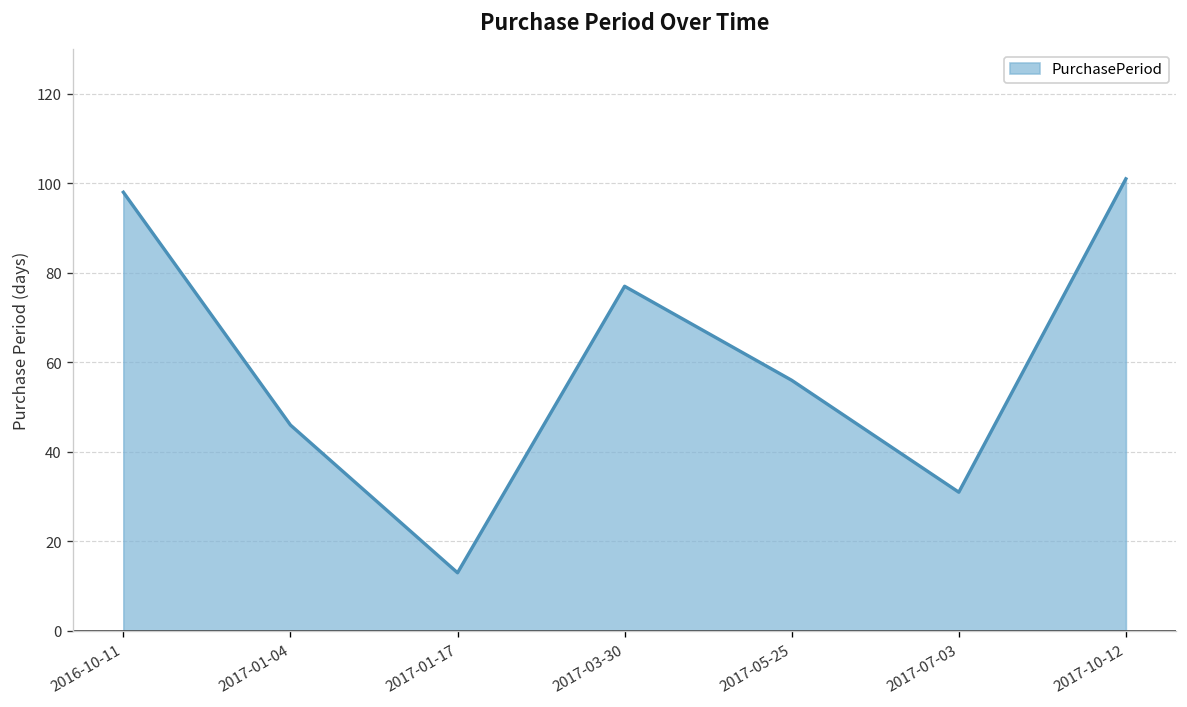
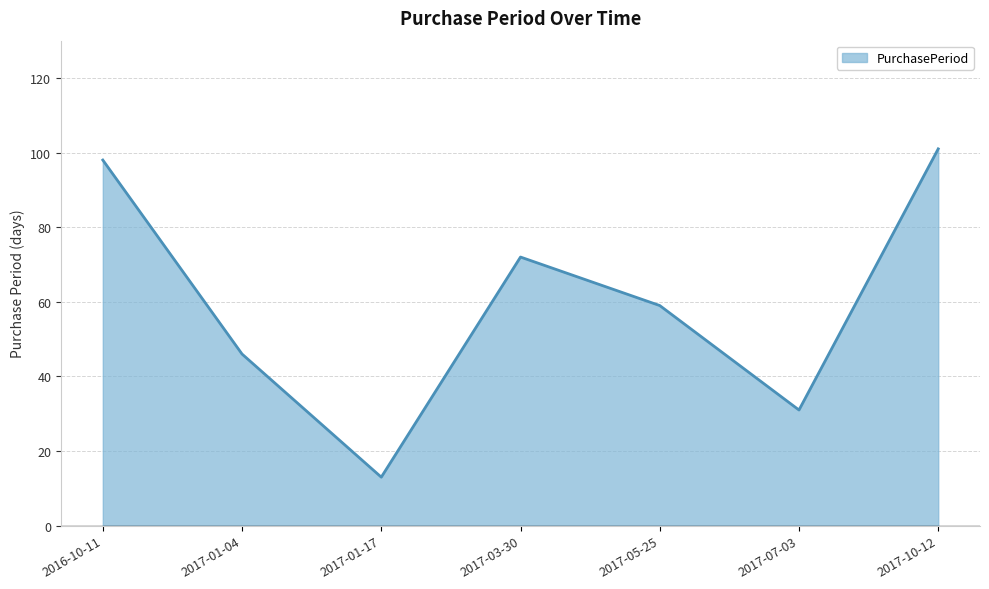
  {
    "2016-10-11": 98,
    "2017-01-04": 46,
    "2017-01-17": 13,
-   "2017-03-30": 77,
-   "2017-05-25": 56,
+   "2017-03-30": 72,
+   "2017-05-25": 59,
    "2017-07-03": 31,
    "2017-10-12": 101
  }
